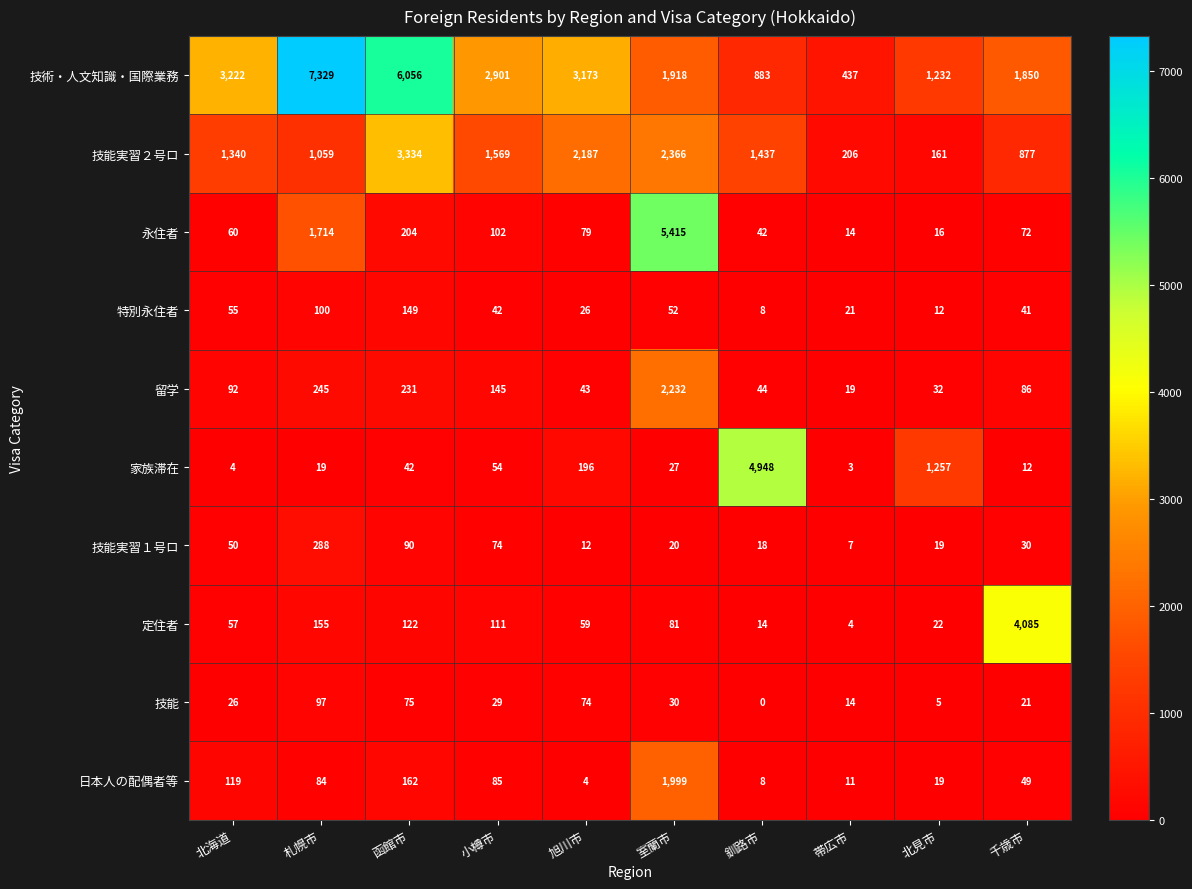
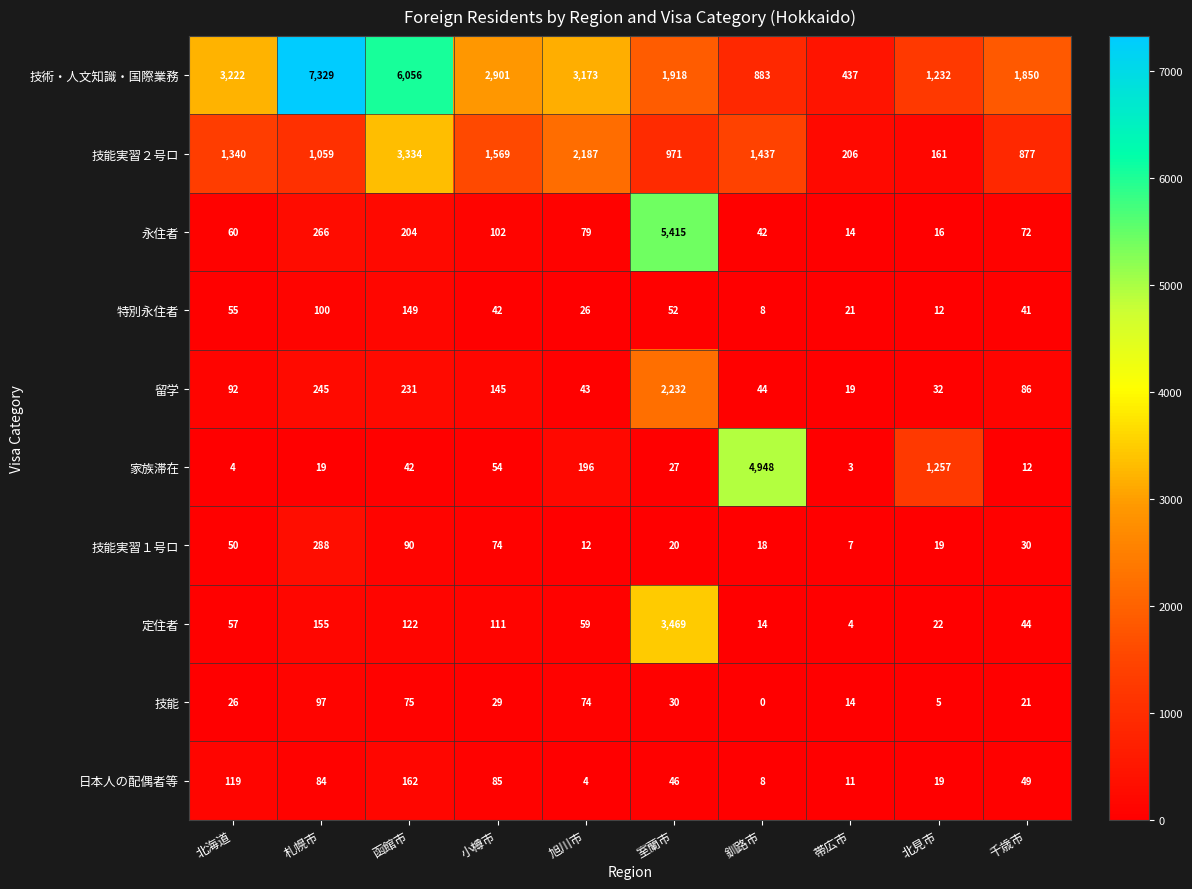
  {
    "技術・人文知識・国際業務": {
      "北海道": "3,222",
      "札幌市": "7,329",
      "函館市": "6,056",
      "小樽市": "2,901",
      "旭川市": "3,173",
      "室蘭市": "1,918",
      "釧路市": "883",
      "帯広市": "437",
      "北見市": "1,232",
      "千歳市": "1,850"
    },
    "技能実習２号ロ": {
      "北海道": "1,340",
      "札幌市": "1,059",
      "函館市": "3,334",
      "小樽市": "1,569",
      "旭川市": "2,187",
-     "室蘭市": "2,366",
+     "室蘭市": "971",
      "釧路市": "1,437",
      "帯広市": "206",
      "北見市": "161",
      "千歳市": "877"
    },
    "永住者": {
      "北海道": "60",
-     "札幌市": "1,714",
+     "札幌市": "266",
      "函館市": "204",
      "小樽市": "102",
      "旭川市": "79",
      "室蘭市": "5,415",
      "釧路市": "42",
      "帯広市": "14",
      "北見市": "16",
      "千歳市": "72"
    },
    "特別永住者": {
      "北海道": "55",
      "札幌市": "100",
      "函館市": "149",
      "小樽市": "42",
      "旭川市": "26",
      "室蘭市": "52",
      "釧路市": "8",
      "帯広市": "21",
      "北見市": "12",
      "千歳市": "41"
    },
    "留学": {
      "北海道": "92",
      "札幌市": "245",
      "函館市": "231",
      "小樽市": "145",
      "旭川市": "43",
      "室蘭市": "2,232",
      "釧路市": "44",
      "帯広市": "19",
      "北見市": "32",
      "千歳市": "86"
    },
    "家族滞在": {
      "北海道": "4",
      "札幌市": "19",
      "函館市": "42",
      "小樽市": "54",
      "旭川市": "196",
      "室蘭市": "27",
      "釧路市": "4,948",
      "帯広市": "3",
      "北見市": "1,257",
      "千歳市": "12"
    },
    "技能実習１号ロ": {
      "北海道": "50",
      "札幌市": "288",
      "函館市": "90",
      "小樽市": "74",
      "旭川市": "12",
      "室蘭市": "20",
      "釧路市": "18",
      "帯広市": "7",
      "北見市": "19",
      "千歳市": "30"
    },
    "定住者": {
      "北海道": "57",
      "札幌市": "155",
      "函館市": "122",
      "小樽市": "111",
      "旭川市": "59",
-     "室蘭市": "81",
+     "室蘭市": "3,469",
      "釧路市": "14",
      "帯広市": "4",
      "北見市": "22",
-     "千歳市": "4,085"
+     "千歳市": "44"
    },
    "技能": {
      "北海道": "26",
      "札幌市": "97",
      "函館市": "75",
      "小樽市": "29",
      "旭川市": "74",
      "室蘭市": "30",
      "釧路市": "0",
      "帯広市": "14",
      "北見市": "5",
      "千歳市": "21"
    },
    "日本人の配偶者等": {
      "北海道": "119",
      "札幌市": "84",
      "函館市": "162",
      "小樽市": "85",
      "旭川市": "4",
-     "室蘭市": "1,999",
+     "室蘭市": "46",
      "釧路市": "8",
      "帯広市": "11",
      "北見市": "19",
      "千歳市": "49"
    }
  }
